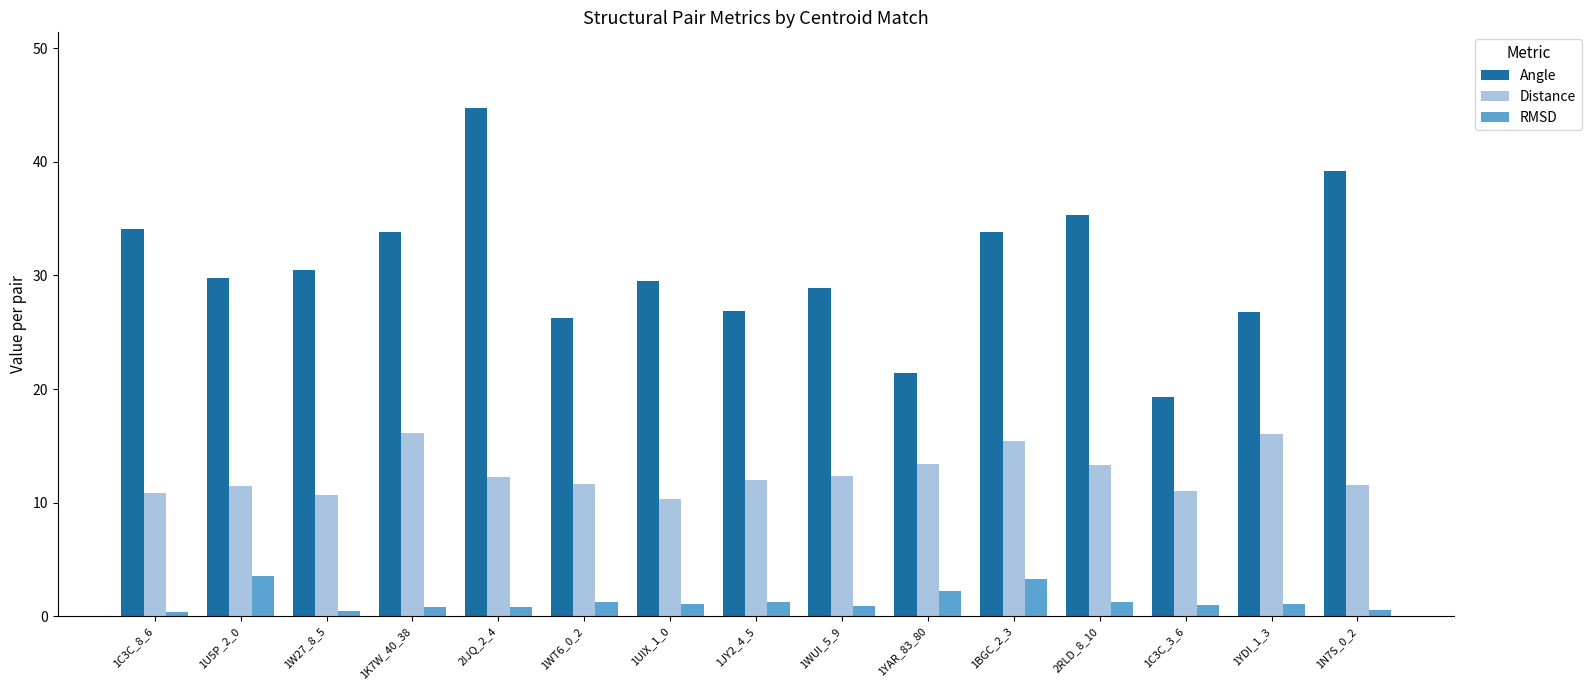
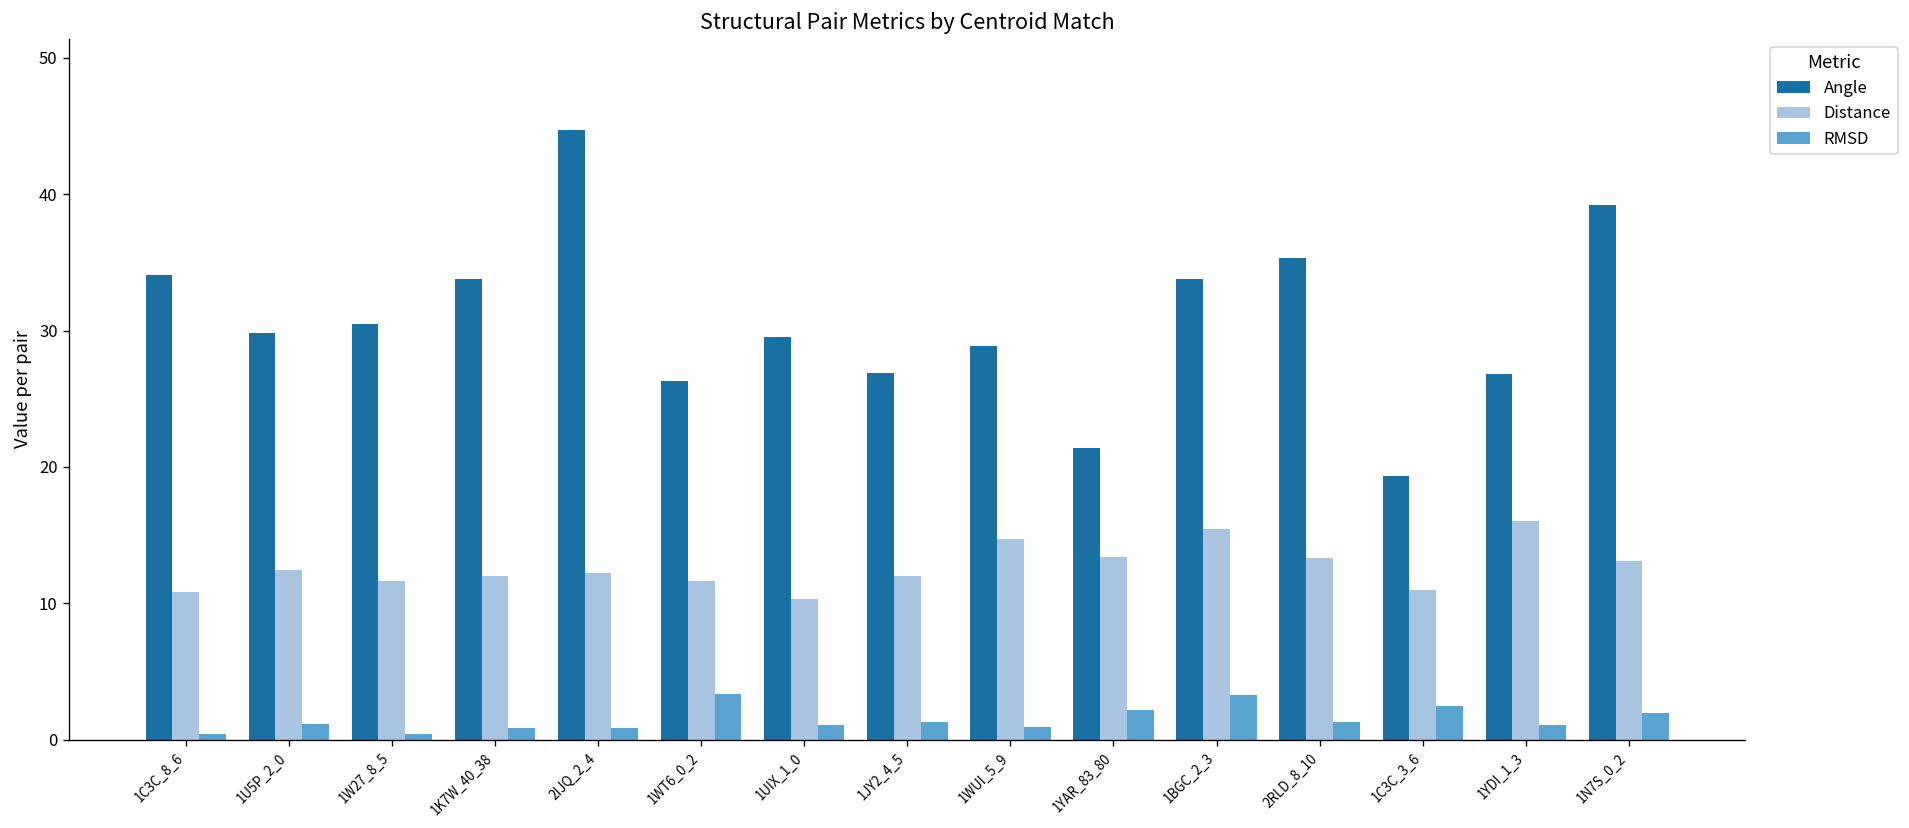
  {
    "Angle": {
      "1C3C_8_6": 34.1,
      "1U5P_2_0": 29.8,
      "1W27_8_5": 30.5,
      "1K7W_40_38": 33.8,
      "2IJQ_2_4": 44.7,
      "1WT6_0_2": 26.3,
      "1UIX_1_0": 29.5,
      "1JY2_4_5": 26.9,
      "1WUI_5_9": 28.9,
      "1YAR_83_80": 21.4,
      "1BGC_2_3": 33.8,
      "2RLD_8_10": 35.3,
      "1C3C_3_6": 19.3,
      "1YDI_1_3": 26.8,
      "1N7S_0_2": 39.2
    },
    "Distance": {
      "1C3C_8_6": 10.8,
-     "1U5P_2_0": 11.5,
-     "1W27_8_5": 10.7,
-     "1K7W_40_38": 16.1,
+     "1U5P_2_0": 12.4,
+     "1W27_8_5": 11.6,
+     "1K7W_40_38": 12.0,
      "2IJQ_2_4": 12.2,
      "1WT6_0_2": 11.7,
      "1UIX_1_0": 10.3,
      "1JY2_4_5": 12.0,
-     "1WUI_5_9": 12.3,
+     "1WUI_5_9": 14.7,
      "1YAR_83_80": 13.4,
      "1BGC_2_3": 15.4,
      "2RLD_8_10": 13.3,
      "1C3C_3_6": 11.0,
      "1YDI_1_3": 16.1,
-     "1N7S_0_2": 11.6
+     "1N7S_0_2": 13.1
    },
    "RMSD": {
      "1C3C_8_6": 0.4,
-     "1U5P_2_0": 3.5,
+     "1U5P_2_0": 1.2,
      "1W27_8_5": 0.4,
      "1K7W_40_38": 0.8,
      "2IJQ_2_4": 0.8,
-     "1WT6_0_2": 1.3,
+     "1WT6_0_2": 3.4,
      "1UIX_1_0": 1.1,
      "1JY2_4_5": 1.3,
      "1WUI_5_9": 0.9,
      "1YAR_83_80": 2.2,
      "1BGC_2_3": 3.3,
      "2RLD_8_10": 1.3,
-     "1C3C_3_6": 1.0,
+     "1C3C_3_6": 2.4,
      "1YDI_1_3": 1.1,
-     "1N7S_0_2": 0.5
+     "1N7S_0_2": 1.9
    }
  }
